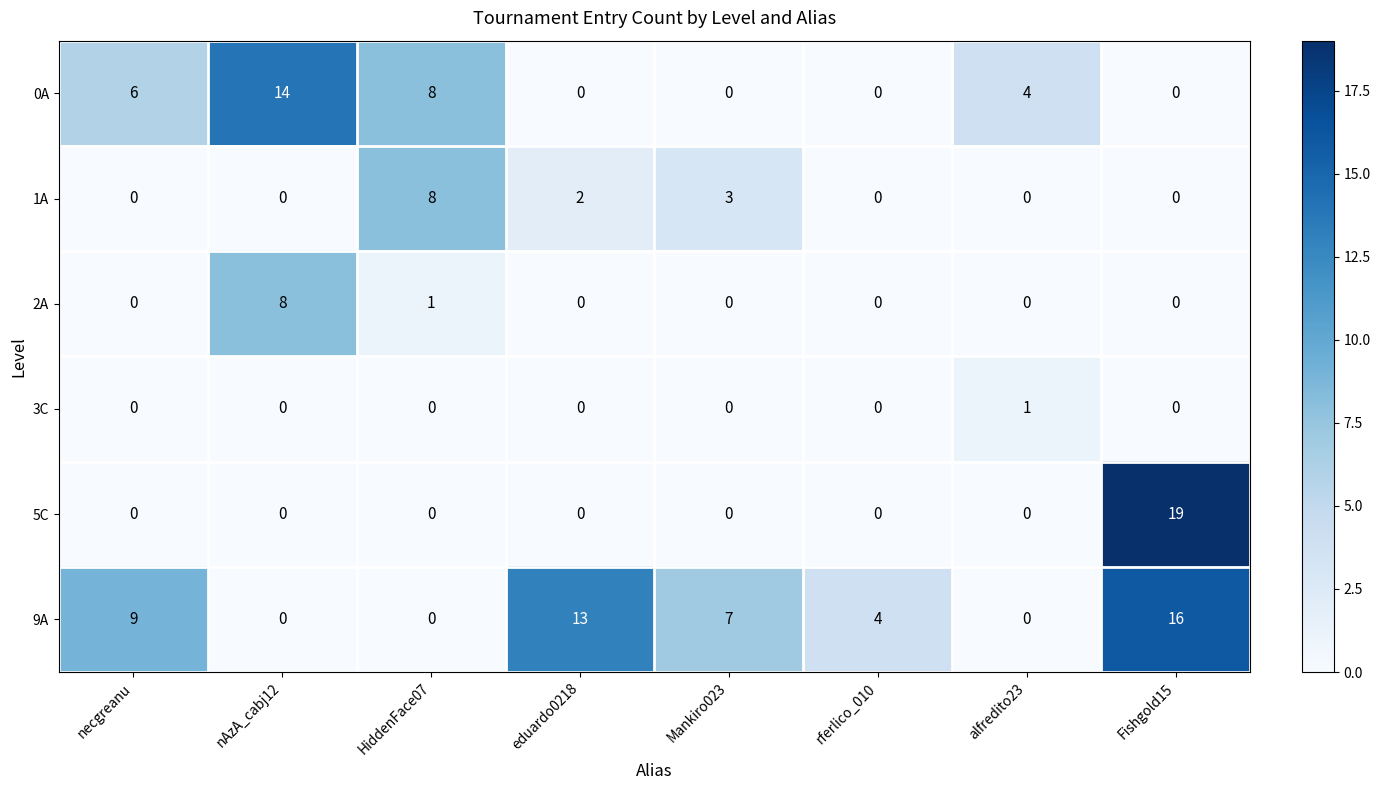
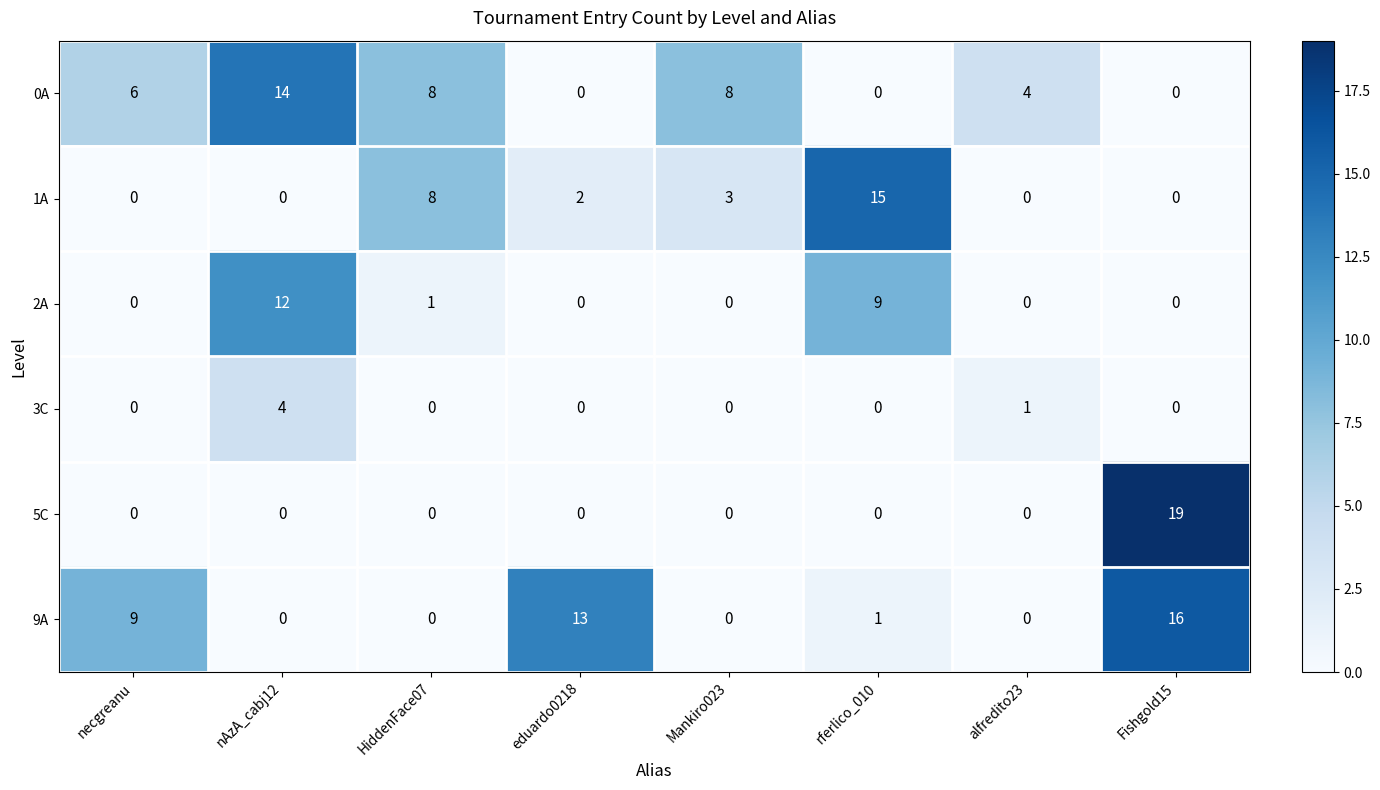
  {
    "0A": {
      "necgreanu": 6,
      "nAzA_cabj12": 14,
      "HiddenFace07": 8,
      "eduardo0218": 0,
-     "Mankiro023": 0,
+     "Mankiro023": 8,
      "rferlico_010": 0,
      "alfredito23": 4,
      "Fishgold15": 0
    },
    "1A": {
      "necgreanu": 0,
      "nAzA_cabj12": 0,
      "HiddenFace07": 8,
      "eduardo0218": 2,
      "Mankiro023": 3,
-     "rferlico_010": 0,
+     "rferlico_010": 15,
      "alfredito23": 0,
      "Fishgold15": 0
    },
    "2A": {
      "necgreanu": 0,
-     "nAzA_cabj12": 8,
+     "nAzA_cabj12": 12,
      "HiddenFace07": 1,
      "eduardo0218": 0,
      "Mankiro023": 0,
-     "rferlico_010": 0,
+     "rferlico_010": 9,
      "alfredito23": 0,
      "Fishgold15": 0
    },
    "3C": {
      "necgreanu": 0,
-     "nAzA_cabj12": 0,
+     "nAzA_cabj12": 4,
      "HiddenFace07": 0,
      "eduardo0218": 0,
      "Mankiro023": 0,
      "rferlico_010": 0,
      "alfredito23": 1,
      "Fishgold15": 0
    },
    "5C": {
      "necgreanu": 0,
      "nAzA_cabj12": 0,
      "HiddenFace07": 0,
      "eduardo0218": 0,
      "Mankiro023": 0,
      "rferlico_010": 0,
      "alfredito23": 0,
      "Fishgold15": 19
    },
    "9A": {
      "necgreanu": 9,
      "nAzA_cabj12": 0,
      "HiddenFace07": 0,
      "eduardo0218": 13,
-     "Mankiro023": 7,
-     "rferlico_010": 4,
+     "Mankiro023": 0,
+     "rferlico_010": 1,
      "alfredito23": 0,
      "Fishgold15": 16
    }
  }
